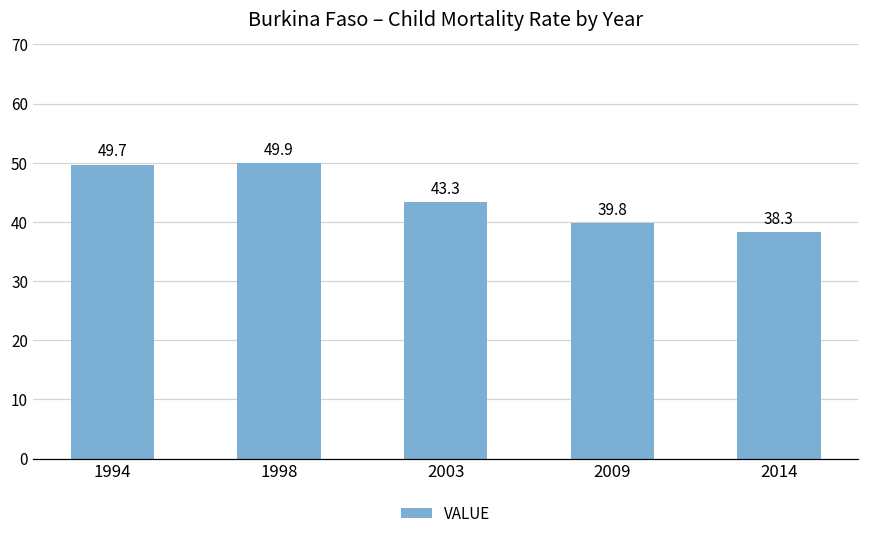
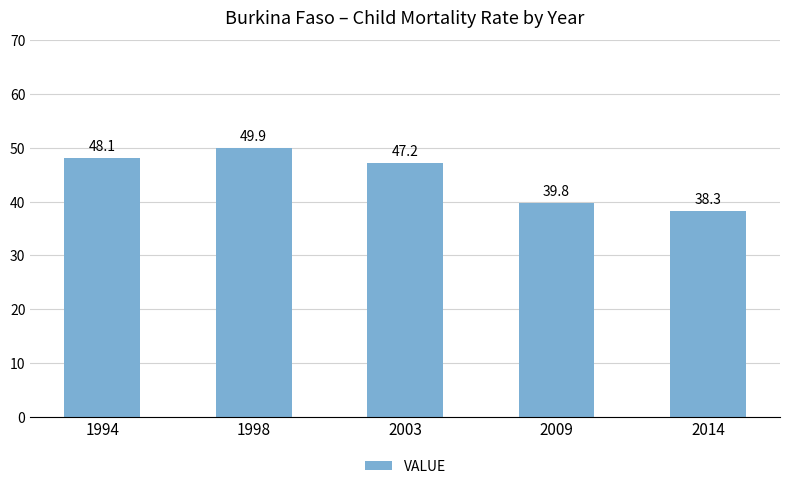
  {
-   "1994": 49.7,
+   "1994": 48.1,
    "1998": 49.9,
-   "2003": 43.3,
+   "2003": 47.2,
    "2009": 39.8,
    "2014": 38.3
  }
